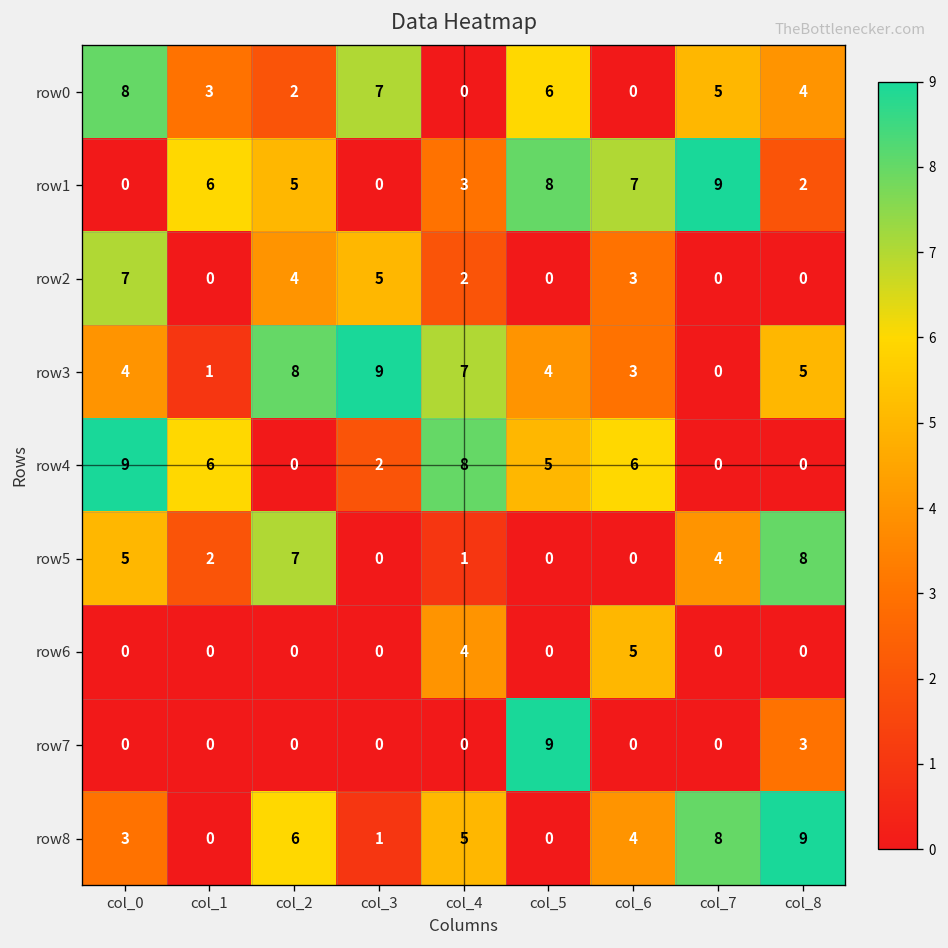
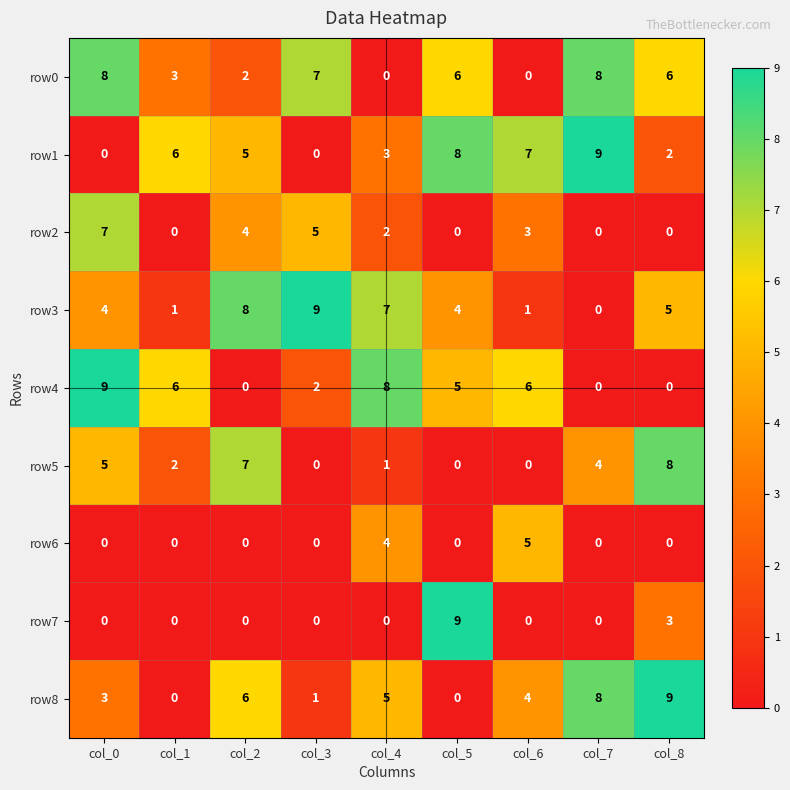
  {
    "row0": {
      "col_0": 8,
      "col_1": 3,
      "col_2": 2,
      "col_3": 7,
      "col_4": 0,
      "col_5": 6,
      "col_6": 0,
-     "col_7": 5,
-     "col_8": 4
+     "col_7": 8,
+     "col_8": 6
    },
    "row1": {
      "col_0": 0,
      "col_1": 6,
      "col_2": 5,
      "col_3": 0,
      "col_4": 3,
      "col_5": 8,
      "col_6": 7,
      "col_7": 9,
      "col_8": 2
    },
    "row2": {
      "col_0": 7,
      "col_1": 0,
      "col_2": 4,
      "col_3": 5,
      "col_4": 2,
      "col_5": 0,
      "col_6": 3,
      "col_7": 0,
      "col_8": 0
    },
    "row3": {
      "col_0": 4,
      "col_1": 1,
      "col_2": 8,
      "col_3": 9,
      "col_4": 7,
      "col_5": 4,
-     "col_6": 3,
+     "col_6": 1,
      "col_7": 0,
      "col_8": 5
    },
    "row4": {
      "col_0": 9,
      "col_1": 6,
      "col_2": 0,
      "col_3": 2,
      "col_4": 8,
      "col_5": 5,
      "col_6": 6,
      "col_7": 0,
      "col_8": 0
    },
    "row5": {
      "col_0": 5,
      "col_1": 2,
      "col_2": 7,
      "col_3": 0,
      "col_4": 1,
      "col_5": 0,
      "col_6": 0,
      "col_7": 4,
      "col_8": 8
    },
    "row6": {
      "col_0": 0,
      "col_1": 0,
      "col_2": 0,
      "col_3": 0,
      "col_4": 4,
      "col_5": 0,
      "col_6": 5,
      "col_7": 0,
      "col_8": 0
    },
    "row7": {
      "col_0": 0,
      "col_1": 0,
      "col_2": 0,
      "col_3": 0,
      "col_4": 0,
      "col_5": 9,
      "col_6": 0,
      "col_7": 0,
      "col_8": 3
    },
    "row8": {
      "col_0": 3,
      "col_1": 0,
      "col_2": 6,
      "col_3": 1,
      "col_4": 5,
      "col_5": 0,
      "col_6": 4,
      "col_7": 8,
      "col_8": 9
    }
  }
